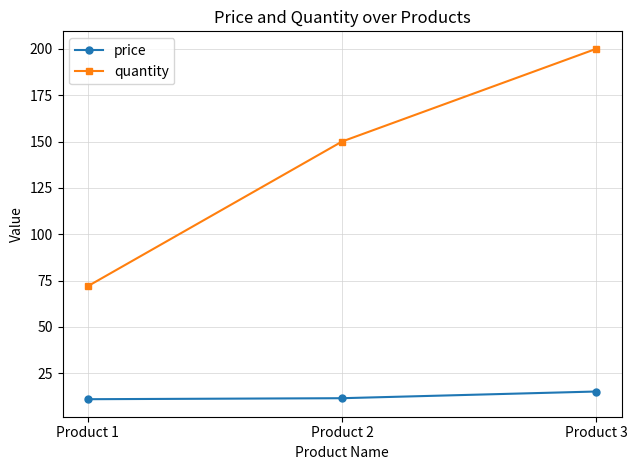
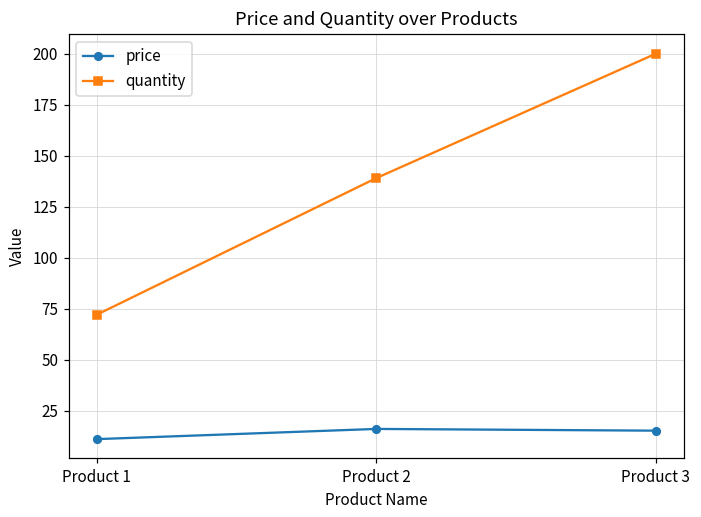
  {
    "price": {
      "Product 1": 11,
-     "Product 2": 12,
+     "Product 2": 16,
      "Product 3": 15
    },
    "quantity": {
      "Product 1": 72,
-     "Product 2": 150,
+     "Product 2": 139,
      "Product 3": 200
    }
  }
